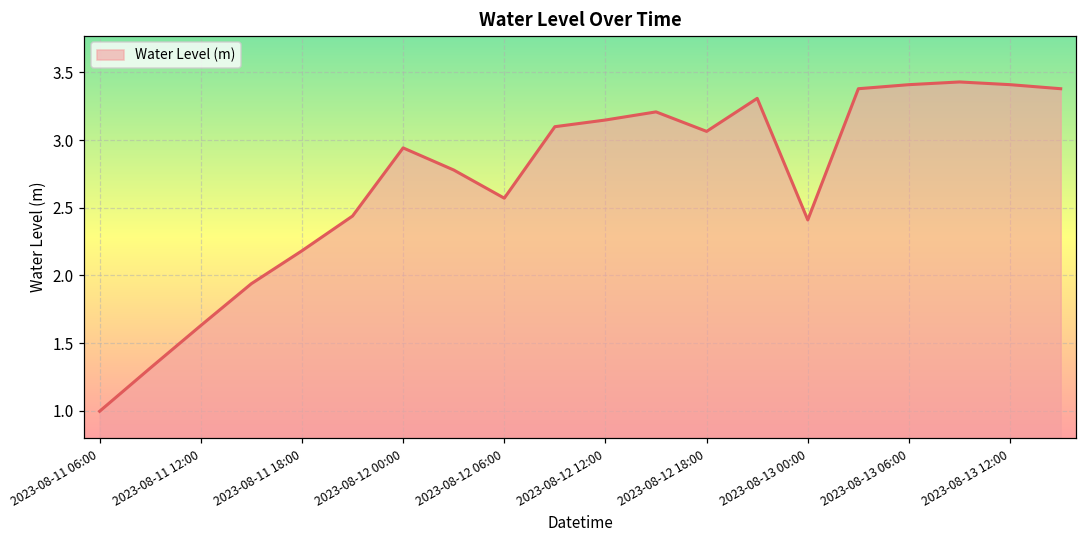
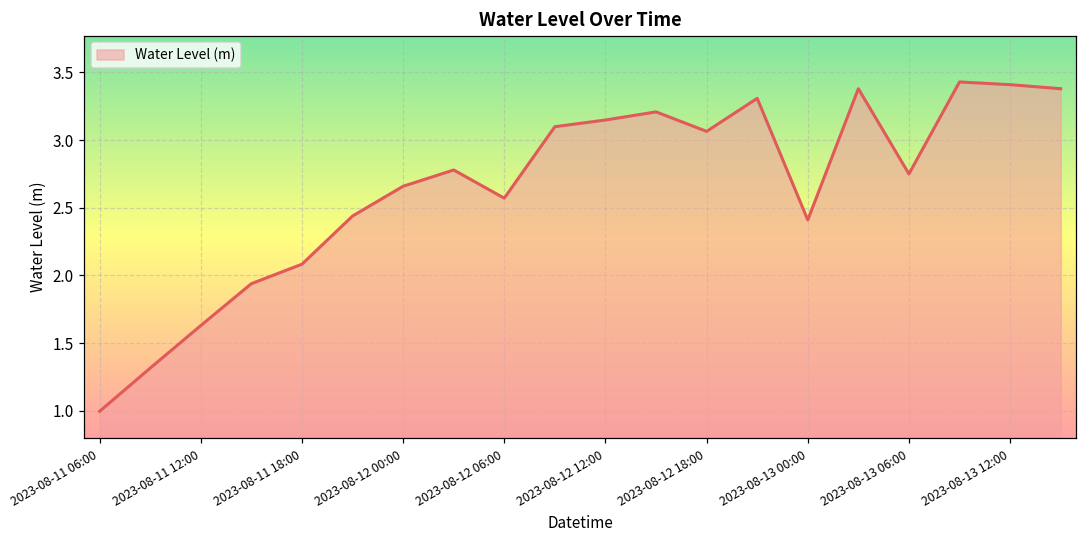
  {
    "2023-08-11 06:00": 1.00,
    "2023-08-11 12:00": 1.63,
-   "2023-08-11 18:00": 2.18,
-   "2023-08-12 00:00": 2.94,
+   "2023-08-11 18:00": 2.08,
+   "2023-08-12 00:00": 2.66,
    "2023-08-12 06:00": 2.57,
    "2023-08-12 12:00": 3.15,
    "2023-08-12 18:00": 3.06,
    "2023-08-13 00:00": 2.41,
-   "2023-08-13 06:00": 3.41,
+   "2023-08-13 06:00": 2.75,
    "2023-08-13 12:00": 3.41
  }
